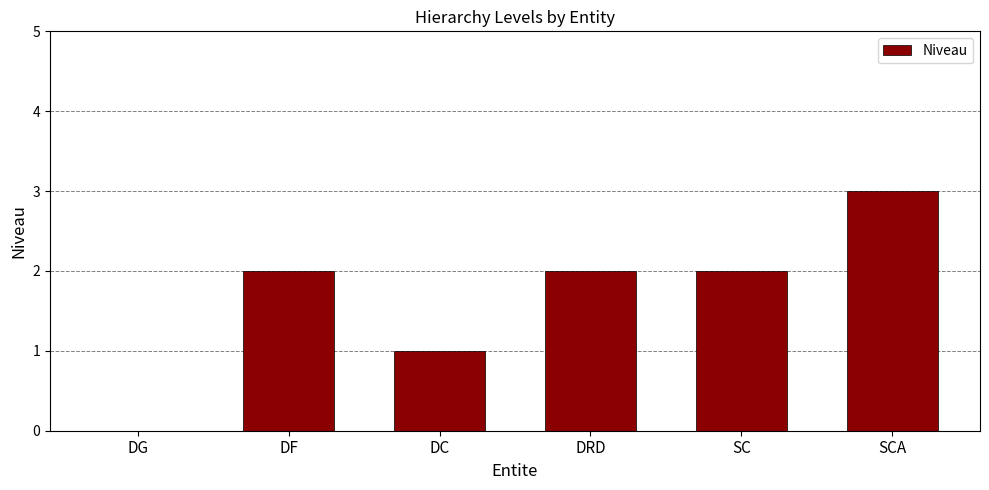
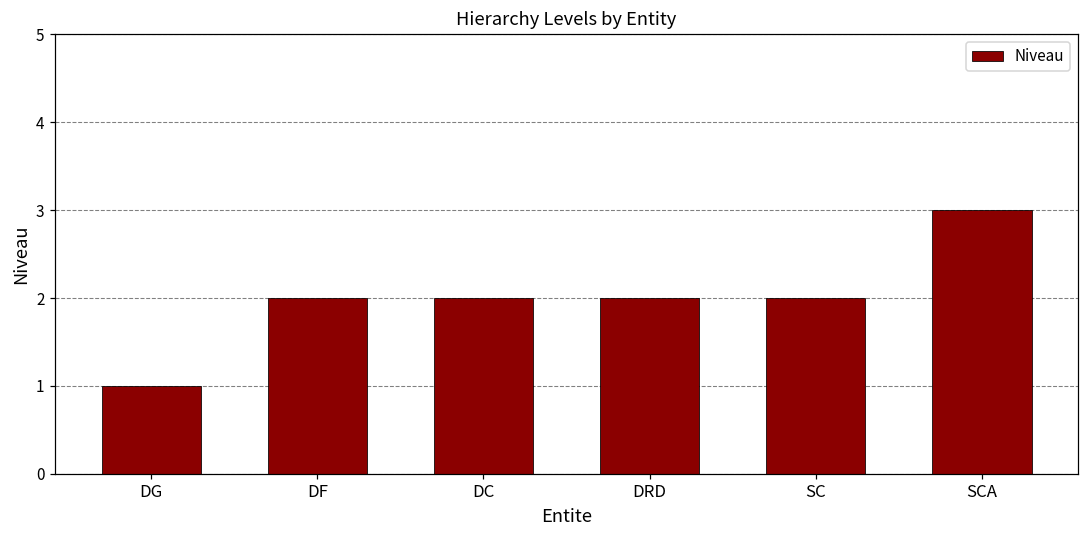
  {
-   "DG": 0,
+   "DG": 1,
    "DF": 2,
-   "DC": 1,
+   "DC": 2,
    "DRD": 2,
    "SC": 2,
    "SCA": 3
  }
